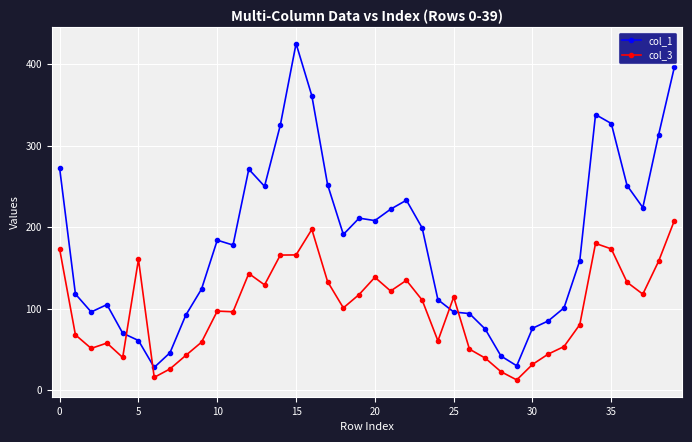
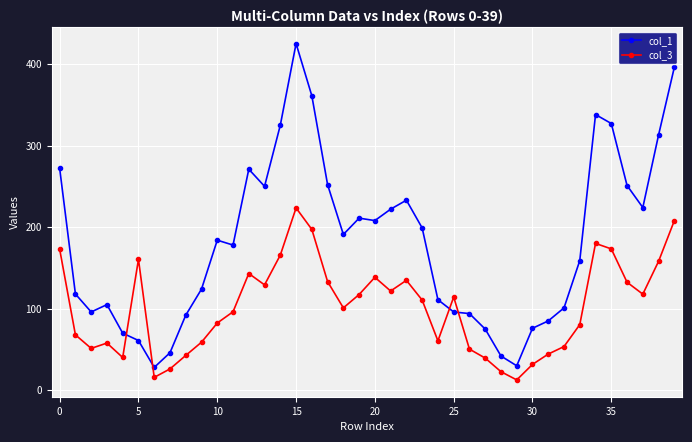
  {
    "col_1": {
      "0": 270,
      "5": 60,
      "10": 180,
      "15": 430,
      "20": 210,
      "25": 100,
      "30": 80,
      "35": 330
    },
    "col_3": {
      "0": 170,
      "5": 160,
-     "10": 100,
-     "15": 170,
+     "10": 80,
+     "15": 220,
      "20": 140,
      "25": 110,
      "30": 30,
      "35": 170
    }
  }
